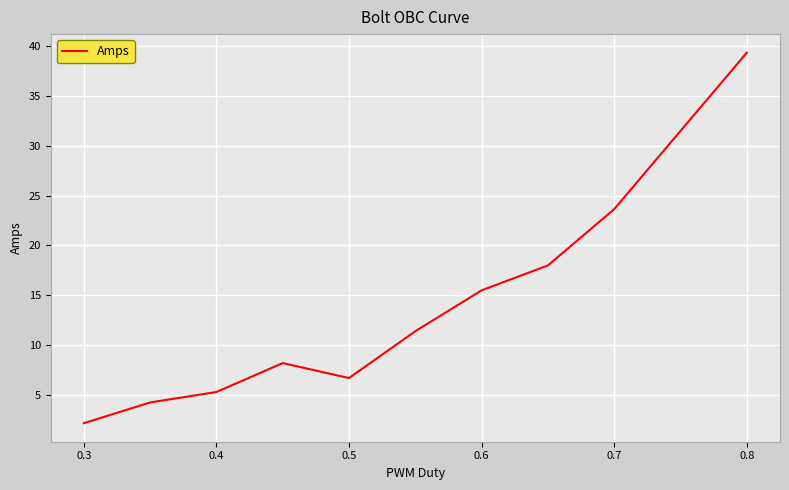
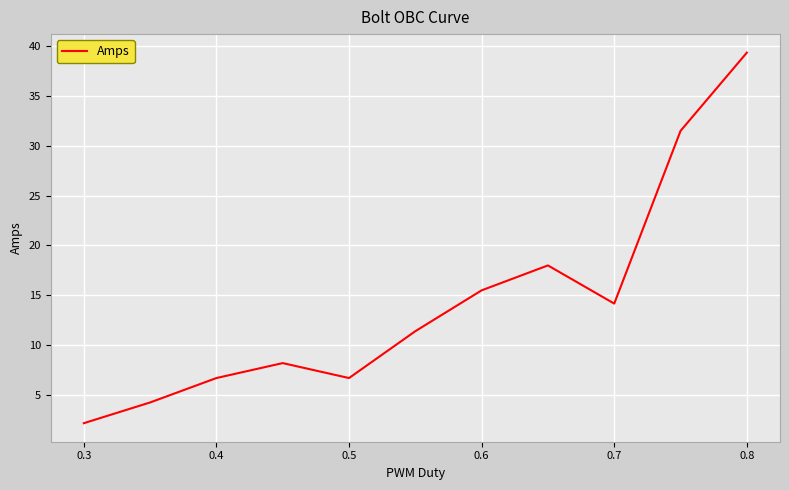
  {
    "0.3": 2,
-   "0.4": 5,
+   "0.4": 7,
    "0.5": 7,
    "0.6": 16,
-   "0.7": 24,
+   "0.7": 14,
    "0.8": 39
  }
